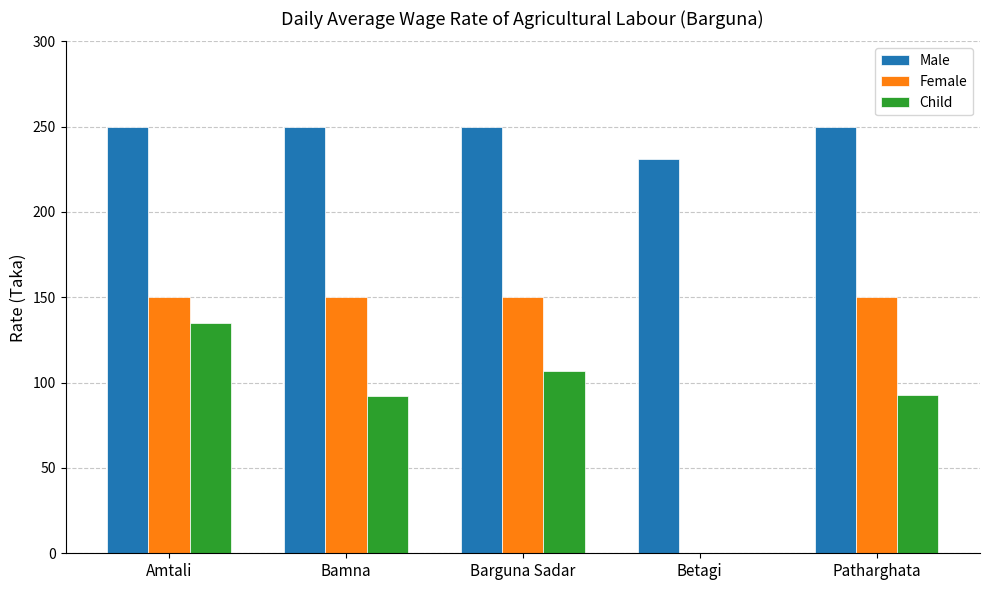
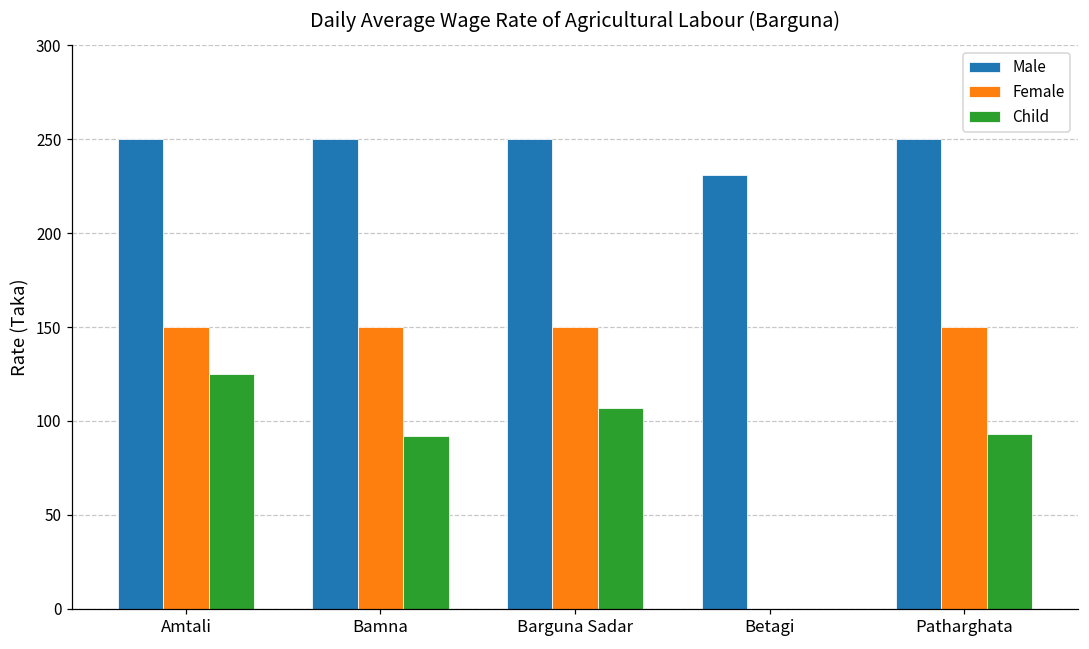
  {
    "Male": {
      "Amtali": 250,
      "Bamna": 250,
      "Barguna Sadar": 250,
      "Betagi": 231,
      "Patharghata": 250
    },
    "Female": {
      "Amtali": 150,
      "Bamna": 150,
      "Barguna Sadar": 150,
      "Betagi": 0,
      "Patharghata": 150
    },
    "Child": {
-     "Amtali": 135,
+     "Amtali": 125,
      "Bamna": 92,
      "Barguna Sadar": 107,
      "Betagi": 0,
      "Patharghata": 93
    }
  }
